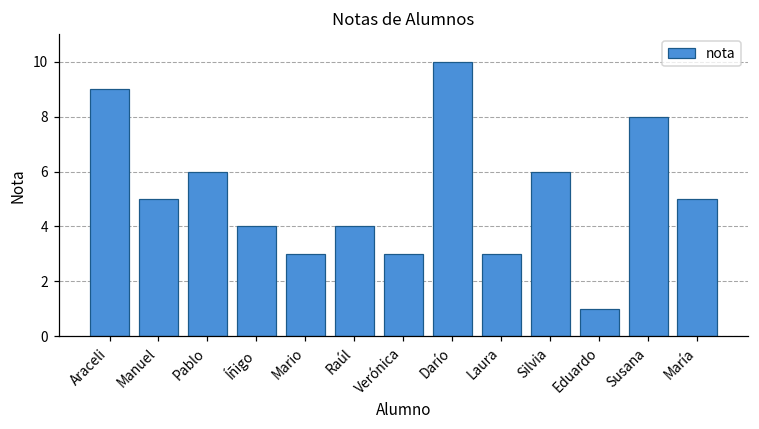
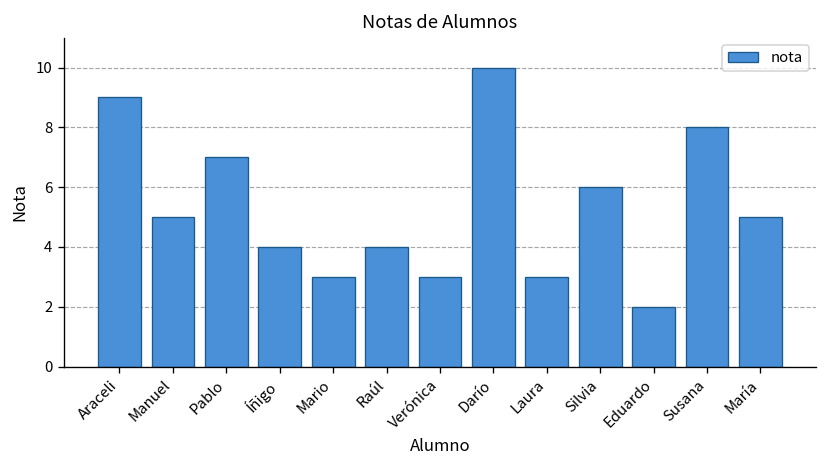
  {
    "Araceli": 9,
    "Manuel": 5,
-   "Pablo": 6,
+   "Pablo": 7,
    "Íñigo": 4,
    "Mario": 3,
    "Raúl": 4,
    "Verónica": 3,
    "Darío": 10,
    "Laura": 3,
    "Silvia": 6,
-   "Eduardo": 1,
+   "Eduardo": 2,
    "Susana": 8,
    "María": 5
  }
